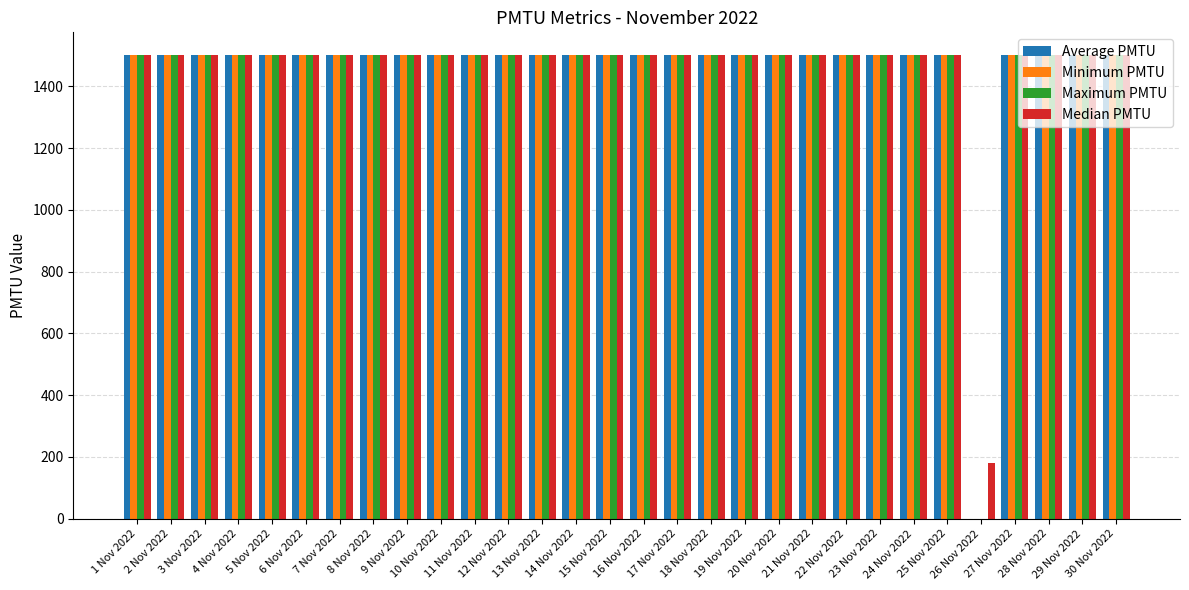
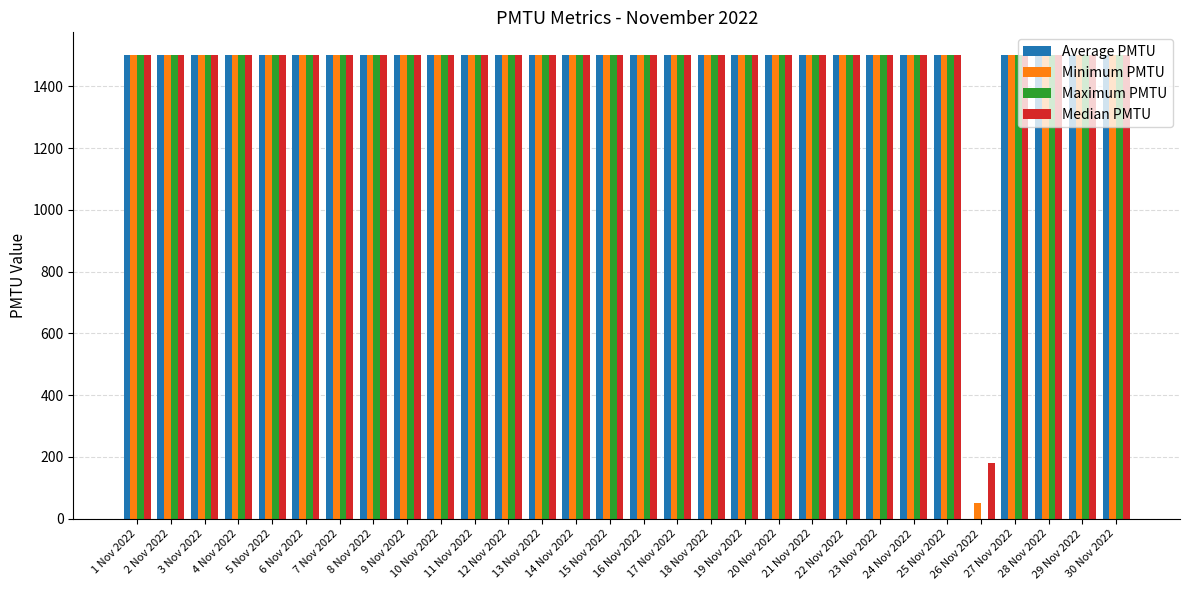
  {
    "Average PMTU": {
      "1 Nov 2022": 1500,
      "2 Nov 2022": 1500,
      "3 Nov 2022": 1500,
      "4 Nov 2022": 1500,
      "5 Nov 2022": 1500,
      "6 Nov 2022": 1500,
      "7 Nov 2022": 1500,
      "8 Nov 2022": 1500,
      "9 Nov 2022": 1500,
      "10 Nov 2022": 1500,
      "11 Nov 2022": 1500,
      "12 Nov 2022": 1500,
      "13 Nov 2022": 1500,
      "14 Nov 2022": 1500,
      "15 Nov 2022": 1500,
      "16 Nov 2022": 1500,
      "17 Nov 2022": 1500,
      "18 Nov 2022": 1500,
      "19 Nov 2022": 1500,
      "20 Nov 2022": 1500,
      "21 Nov 2022": 1500,
      "22 Nov 2022": 1500,
      "23 Nov 2022": 1500,
      "24 Nov 2022": 1500,
      "25 Nov 2022": 1500,
      "26 Nov 2022": 0,
      "27 Nov 2022": 1500
    },
    "Minimum PMTU": {
      "1 Nov 2022": 1500,
      "2 Nov 2022": 1500,
      "3 Nov 2022": 1500,
      "4 Nov 2022": 1500,
      "5 Nov 2022": 1500,
      "6 Nov 2022": 1500,
      "7 Nov 2022": 1500,
      "8 Nov 2022": 1500,
      "9 Nov 2022": 1500,
      "10 Nov 2022": 1500,
      "11 Nov 2022": 1500,
      "12 Nov 2022": 1500,
      "13 Nov 2022": 1500,
      "14 Nov 2022": 1500,
      "15 Nov 2022": 1500,
      "16 Nov 2022": 1500,
      "17 Nov 2022": 1500,
      "18 Nov 2022": 1500,
      "19 Nov 2022": 1500,
      "20 Nov 2022": 1500,
      "21 Nov 2022": 1500,
      "22 Nov 2022": 1500,
      "23 Nov 2022": 1500,
      "24 Nov 2022": 1500,
      "25 Nov 2022": 1500,
-     "26 Nov 2022": 0,
+     "26 Nov 2022": 50,
      "27 Nov 2022": 1500
    },
    "Maximum PMTU": {
      "1 Nov 2022": 1500,
      "2 Nov 2022": 1500,
      "3 Nov 2022": 1500,
      "4 Nov 2022": 1500,
      "5 Nov 2022": 1500,
      "6 Nov 2022": 1500,
      "7 Nov 2022": 1500,
      "8 Nov 2022": 1500,
      "9 Nov 2022": 1500,
      "10 Nov 2022": 1500,
      "11 Nov 2022": 1500,
      "12 Nov 2022": 1500,
      "13 Nov 2022": 1500,
      "14 Nov 2022": 1500,
      "15 Nov 2022": 1500,
      "16 Nov 2022": 1500,
      "17 Nov 2022": 1500,
      "18 Nov 2022": 1500,
      "19 Nov 2022": 1500,
      "20 Nov 2022": 1500,
      "21 Nov 2022": 1500,
      "22 Nov 2022": 1500,
      "23 Nov 2022": 1500,
      "24 Nov 2022": 1500,
      "25 Nov 2022": 1500,
      "26 Nov 2022": 0
    },
    "Median PMTU": {
      "1 Nov 2022": 1500,
      "2 Nov 2022": 1500,
      "3 Nov 2022": 1500,
      "4 Nov 2022": 1500,
      "5 Nov 2022": 1500,
      "6 Nov 2022": 1500,
      "7 Nov 2022": 1500,
      "8 Nov 2022": 1500,
      "9 Nov 2022": 1500,
      "10 Nov 2022": 1500,
      "11 Nov 2022": 1500,
      "12 Nov 2022": 1500,
      "13 Nov 2022": 1500,
      "14 Nov 2022": 1500,
      "15 Nov 2022": 1500,
      "16 Nov 2022": 1500,
      "17 Nov 2022": 1500,
      "18 Nov 2022": 1500,
      "19 Nov 2022": 1500,
      "20 Nov 2022": 1500,
      "21 Nov 2022": 1500,
      "22 Nov 2022": 1500,
      "23 Nov 2022": 1500,
      "24 Nov 2022": 1500,
      "25 Nov 2022": 1500,
      "26 Nov 2022": 180
    }
  }
